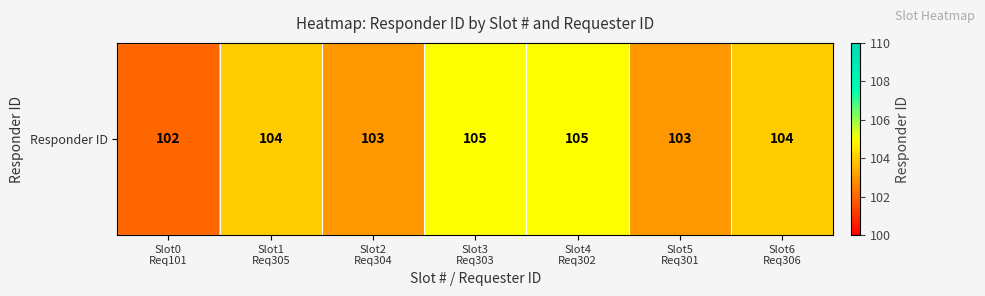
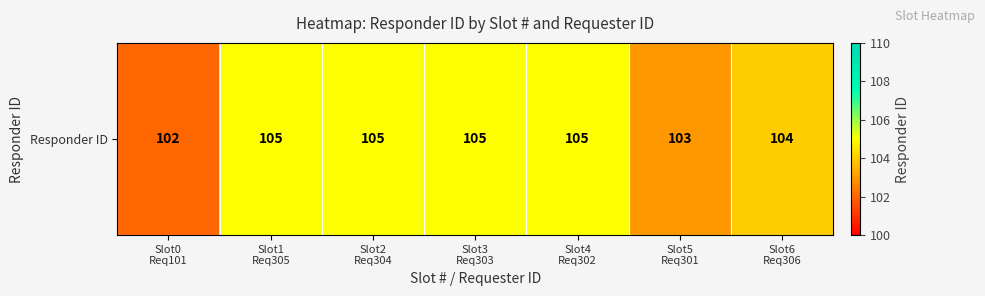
  {
    "Responder ID": {
      "Slot0 Req101": 102,
-     "Slot1 Req305": 104,
-     "Slot2 Req304": 103,
+     "Slot1 Req305": 105,
+     "Slot2 Req304": 105,
      "Slot3 Req303": 105,
      "Slot4 Req302": 105,
      "Slot5 Req301": 103,
      "Slot6 Req306": 104
    }
  }
